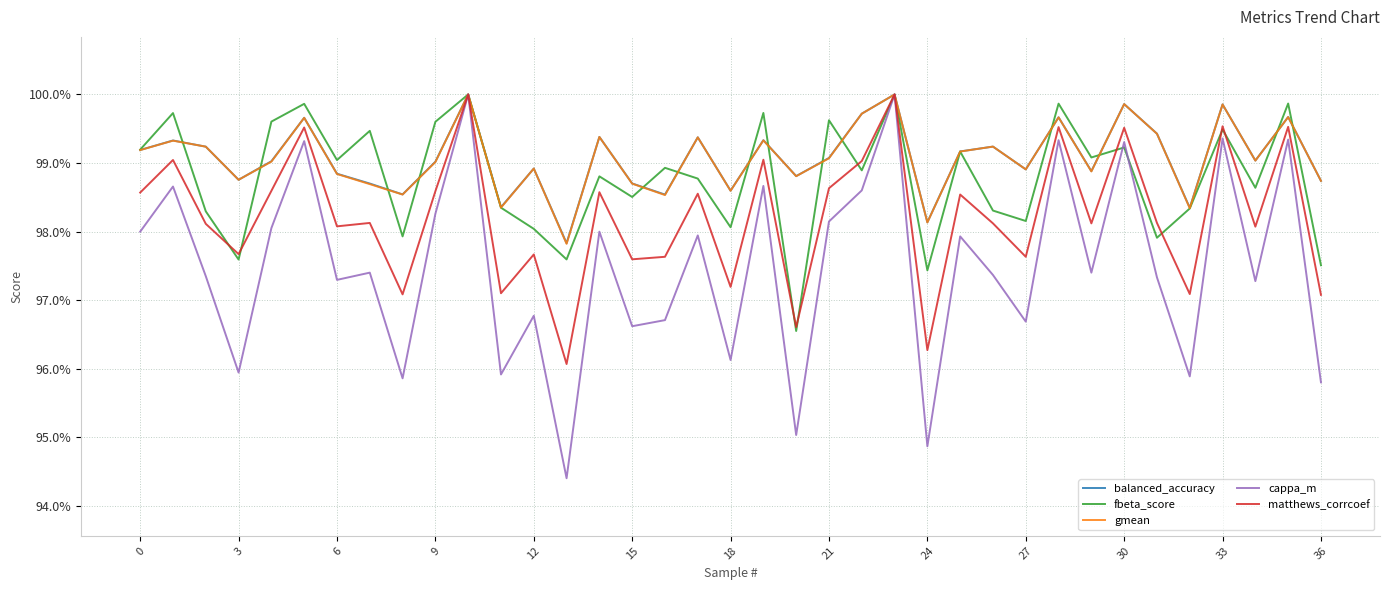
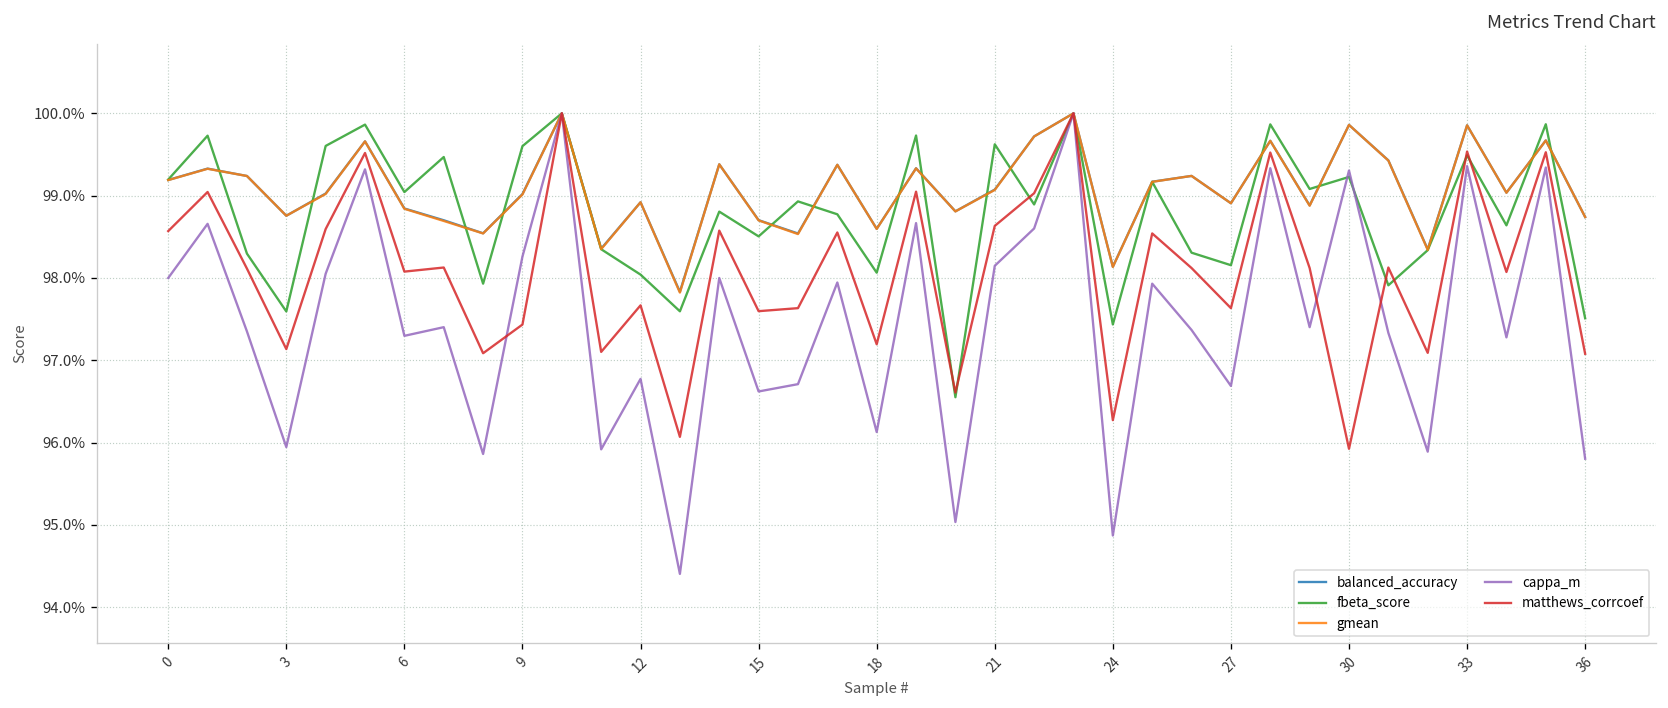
  {
    "fbeta_score": {
      "3": "97.6%",
      "6": "99.0%",
      "9": "99.6%",
      "12": "98.0%",
      "15": "98.5%",
      "18": "98.1%",
      "21": "99.6%",
      "24": "97.4%",
      "27": "98.2%",
      "30": "99.2%",
      "33": "99.5%",
      "36": "97.5%"
    },
    "cappa_m": {
      "0": "98.0%",
      "3": "95.9%",
      "6": "97.3%",
      "9": "98.3%",
      "12": "96.8%",
      "15": "96.6%",
      "18": "96.1%",
      "21": "98.1%",
      "24": "94.9%",
      "27": "96.7%",
      "30": "99.3%",
      "33": "99.4%",
      "36": "95.8%"
    },
    "matthews_corrcoef": {
      "0": "98.6%",
-     "3": "97.7%",
+     "3": "97.1%",
      "6": "98.1%",
-     "9": "98.6%",
+     "9": "97.4%",
      "12": "97.7%",
      "15": "97.6%",
      "18": "97.2%",
      "21": "98.6%",
      "24": "96.3%",
      "27": "97.6%",
-     "30": "99.5%",
+     "30": "95.9%",
      "33": "99.5%",
      "36": "97.1%"
    }
  }
